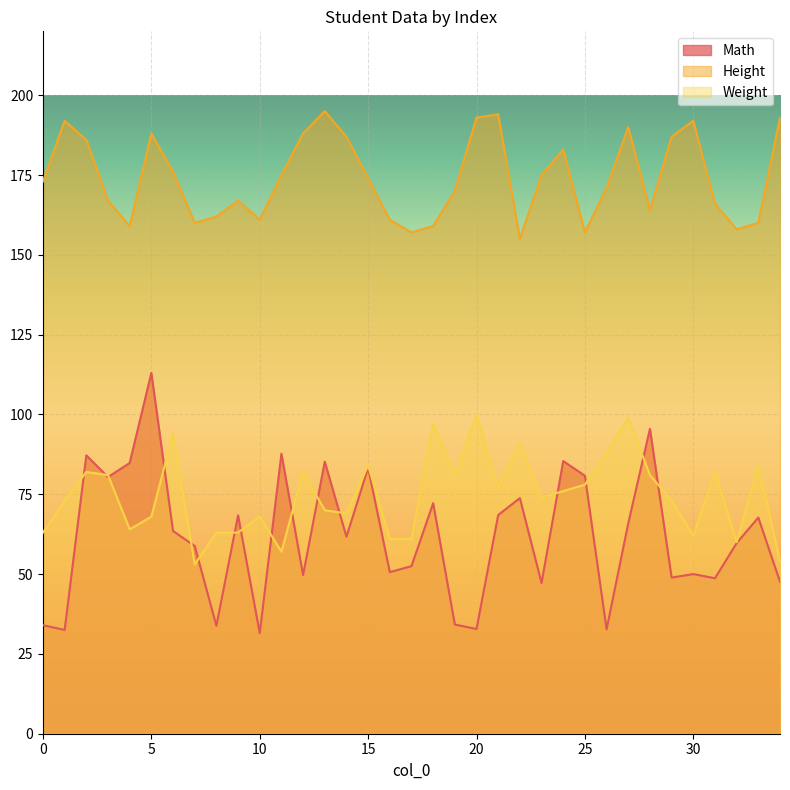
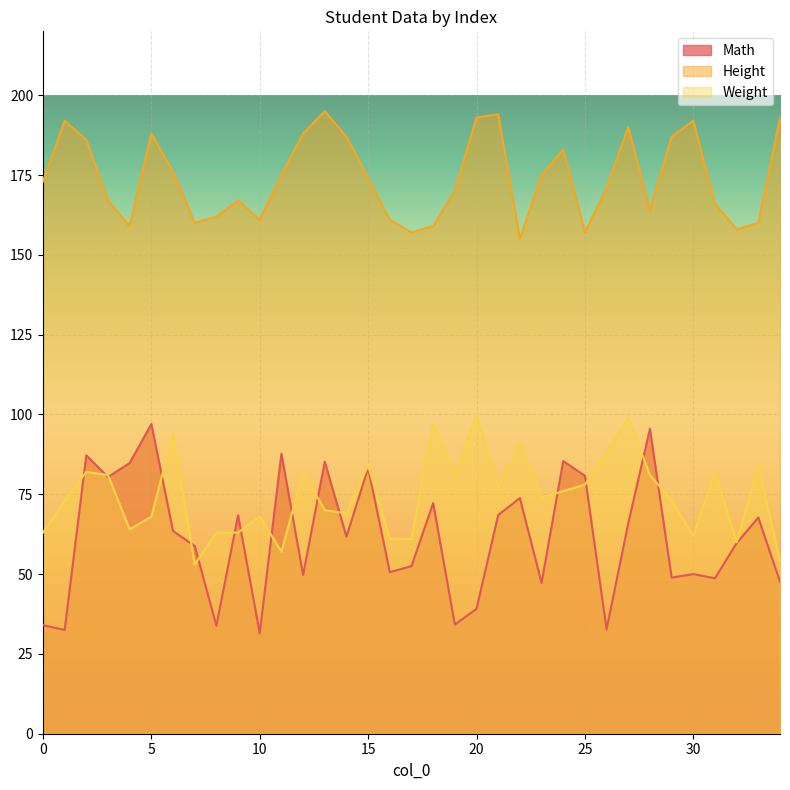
  {
    "Math": {
      "0": 34,
-     "5": 113,
+     "5": 97,
      "10": 32,
-     "20": 33,
+     "20": 39,
      "25": 81,
      "30": 50
    }
  }
